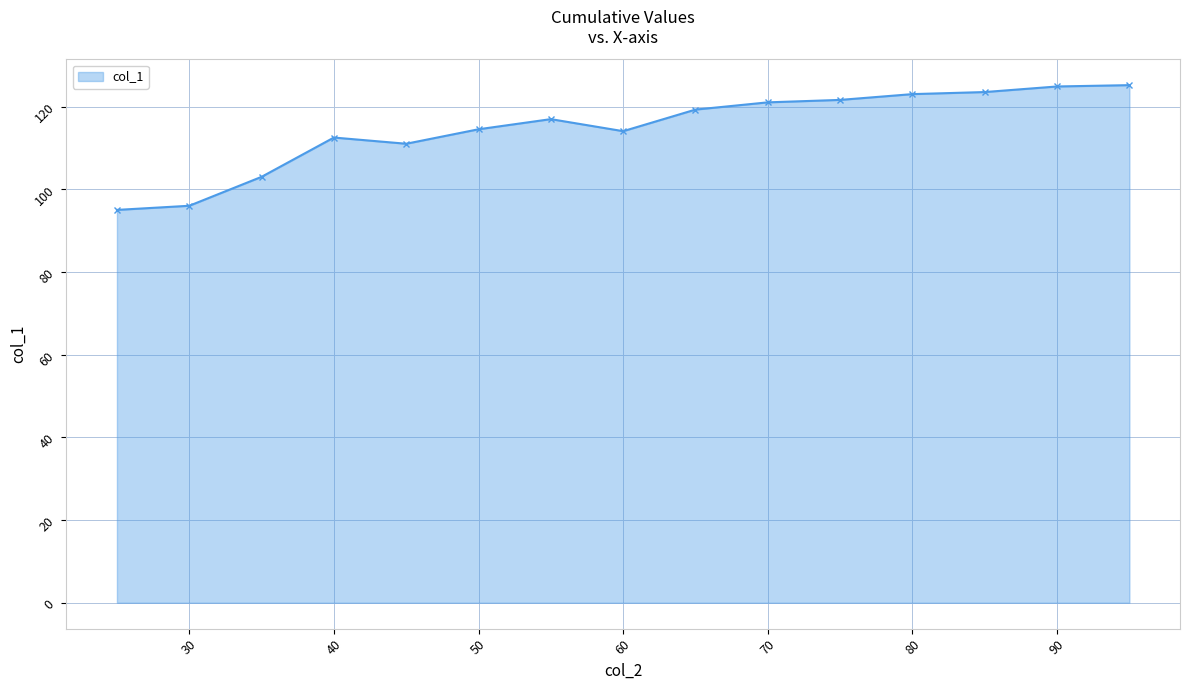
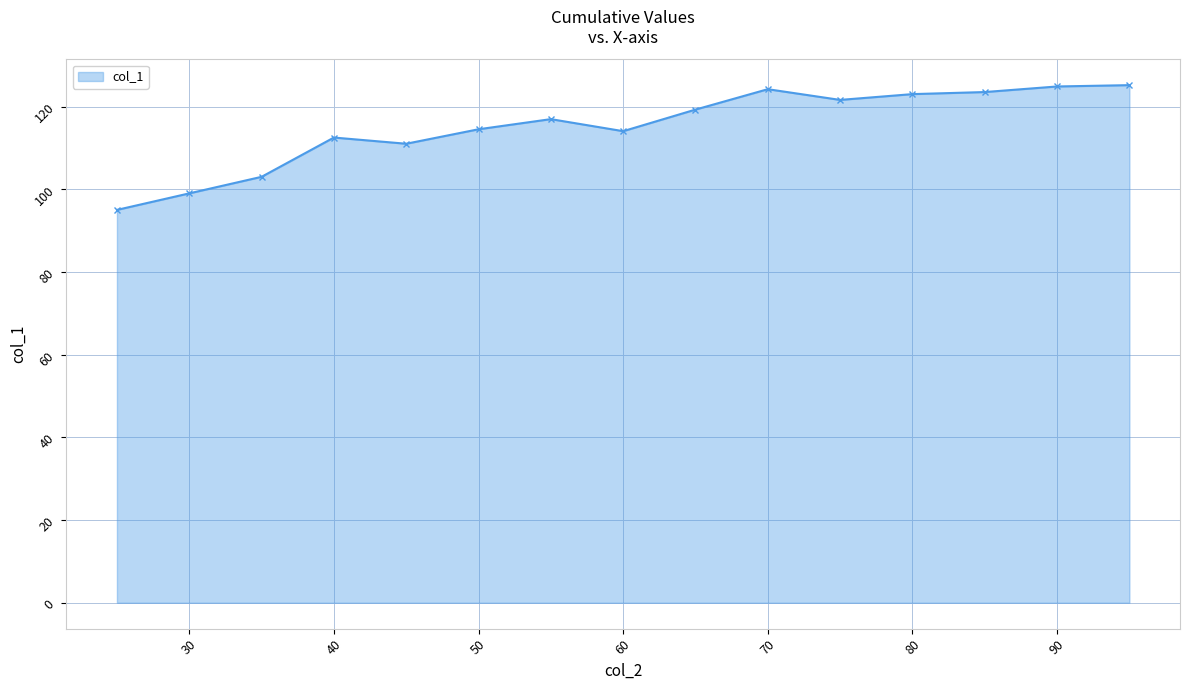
  {
-   "30": 96,
+   "30": 99,
    "40": 113,
    "50": 115,
    "60": 114,
-   "70": 121,
+   "70": 124,
    "80": 123,
    "90": 125
  }
